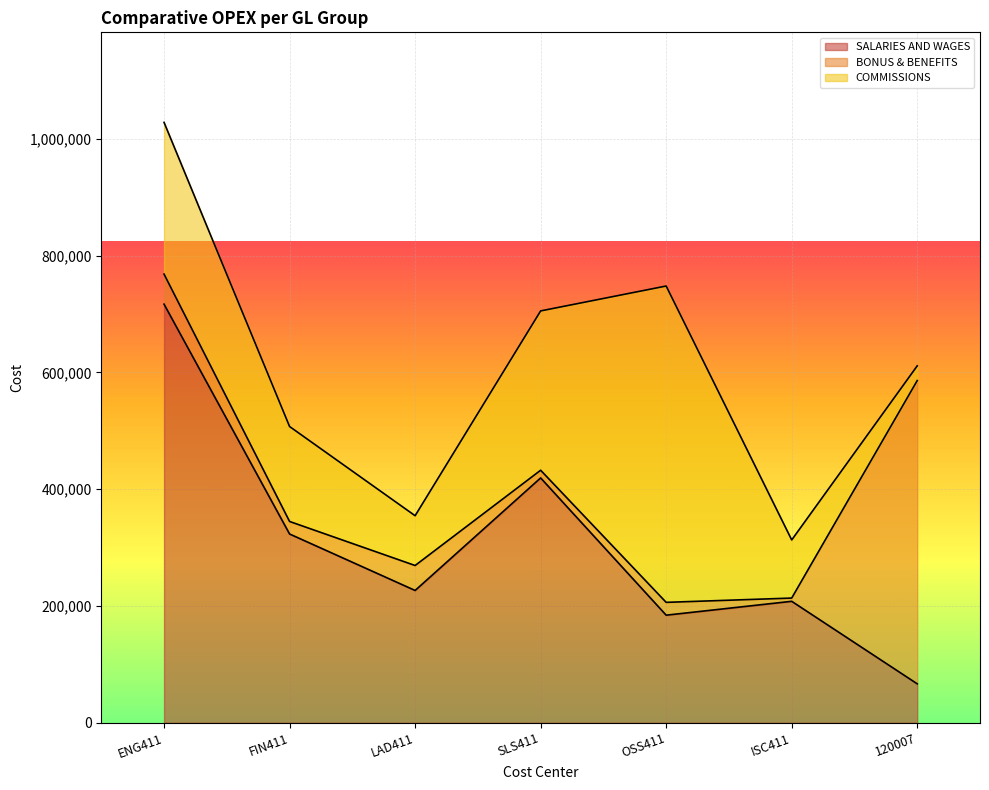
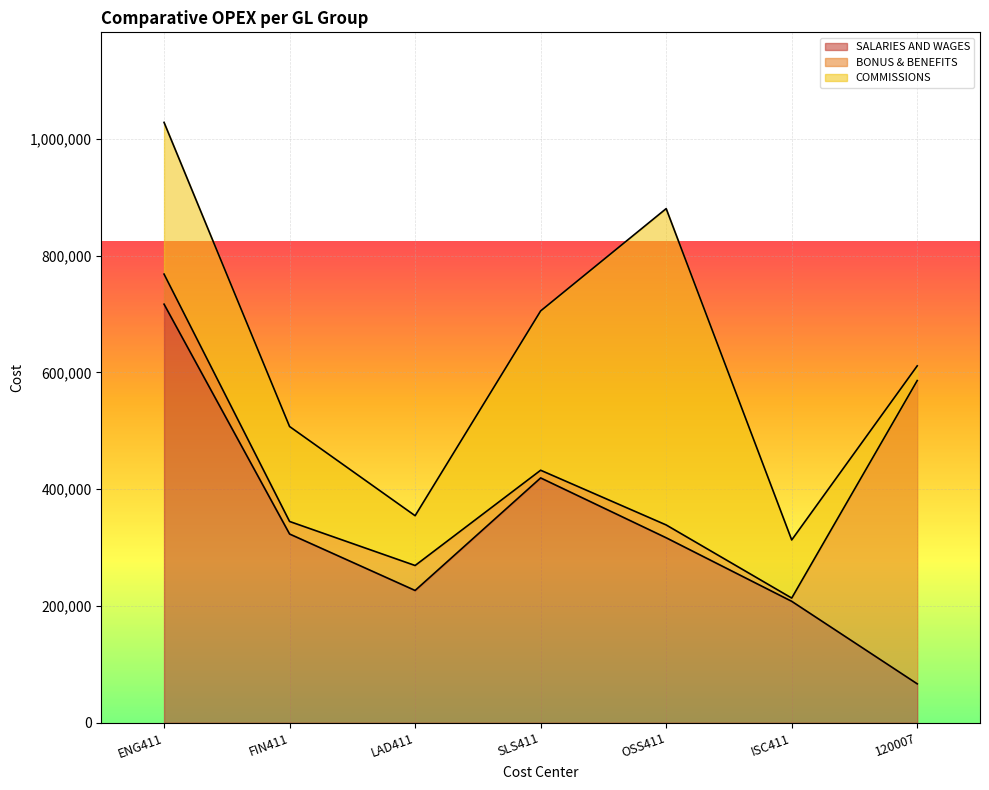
  {
    "SALARIES AND WAGES": {
      "ENG411": "720,000",
      "FIN411": "320,000",
      "LAD411": "230,000",
      "SLS411": "420,000",
-     "OSS411": "180,000",
+     "OSS411": "320,000",
      "ISC411": "210,000",
      "120007": "70,000"
    },
    "BONUS & BENEFITS": {
      "ENG411": "50,000",
      "FIN411": "20,000",
      "LAD411": "40,000",
      "SLS411": "10,000",
      "OSS411": "20,000",
      "ISC411": "10,000",
      "120007": "520,000"
    },
    "COMMISSIONS": {
      "ENG411": "260,000",
      "FIN411": "160,000",
      "LAD411": "90,000",
      "SLS411": "270,000",
      "OSS411": "540,000",
      "ISC411": "100,000",
      "120007": "30,000"
    }
  }
